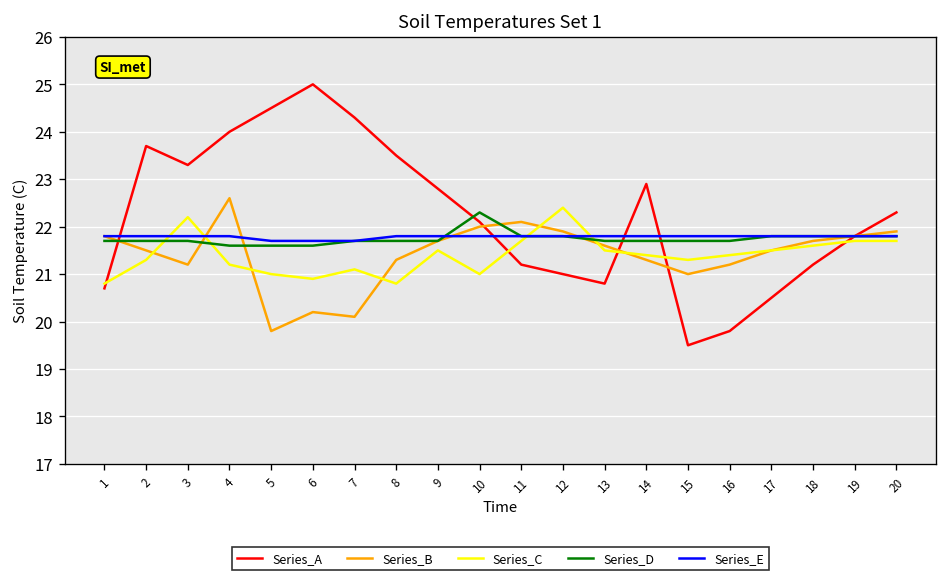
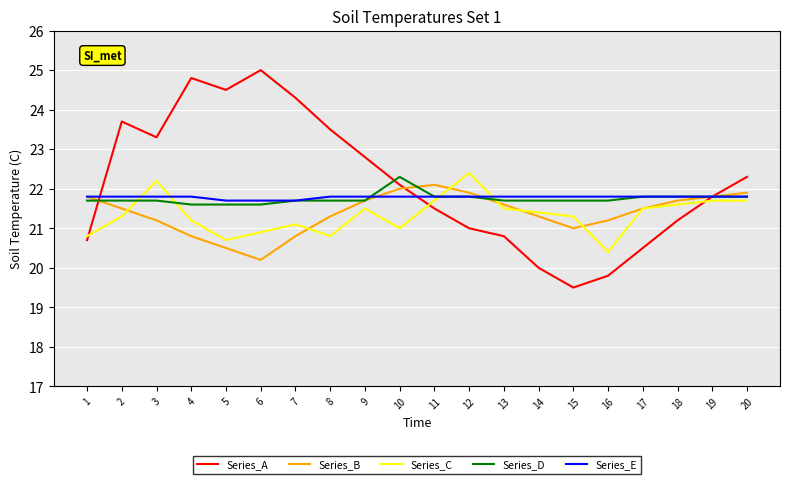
  {
    "Series_A": {
      "1": 20.7,
      "2": 23.7,
      "3": 23.3,
-     "4": 24.0,
+     "4": 24.8,
      "5": 24.5,
      "6": 25.0,
      "7": 24.3,
      "8": 23.5,
      "9": 22.8,
      "10": 22.1,
-     "11": 21.2,
+     "11": 21.5,
      "12": 21.0,
      "13": 20.8,
-     "14": 22.9,
+     "14": 20.0,
      "15": 19.5,
      "16": 19.8,
      "17": 20.5,
      "18": 21.2,
      "20": 22.3
    },
    "Series_B": {
      "2": 21.5,
      "3": 21.2,
-     "4": 22.6,
-     "5": 19.8,
+     "4": 20.8,
+     "5": 20.5,
      "6": 20.2,
-     "7": 20.1,
+     "7": 20.8,
      "8": 21.3,
      "10": 22.0,
      "11": 22.1,
      "12": 21.9,
      "13": 21.6,
      "14": 21.3,
      "15": 21.0,
      "16": 21.2,
      "18": 21.7,
      "20": 21.9
    },
    "Series_C": {
      "1": 20.8,
      "2": 21.3,
      "3": 22.2,
      "4": 21.2,
-     "5": 21.0,
+     "5": 20.7,
      "6": 20.9,
      "7": 21.1,
      "8": 20.8,
      "9": 21.5,
      "10": 21.0,
      "11": 21.7,
      "12": 22.4,
      "13": 21.5,
      "14": 21.4,
      "15": 21.3,
-     "16": 21.4,
+     "16": 20.4,
      "18": 21.6,
      "19": 21.7,
      "20": 21.7
    },
    "Series_D": {
      "1": 21.7,
      "2": 21.7,
      "3": 21.7,
      "4": 21.6,
      "5": 21.6,
      "6": 21.6,
      "8": 21.7,
      "10": 22.3,
      "13": 21.7,
      "14": 21.7,
      "15": 21.7,
      "16": 21.7
    },
    "Series_E": {
      "2": 21.8,
      "3": 21.8,
      "4": 21.8,
      "5": 21.7,
      "6": 21.7,
      "8": 21.8,
      "9": 21.8,
      "10": 21.8,
      "13": 21.8,
      "14": 21.8,
      "15": 21.8,
      "16": 21.8
    }
  }
